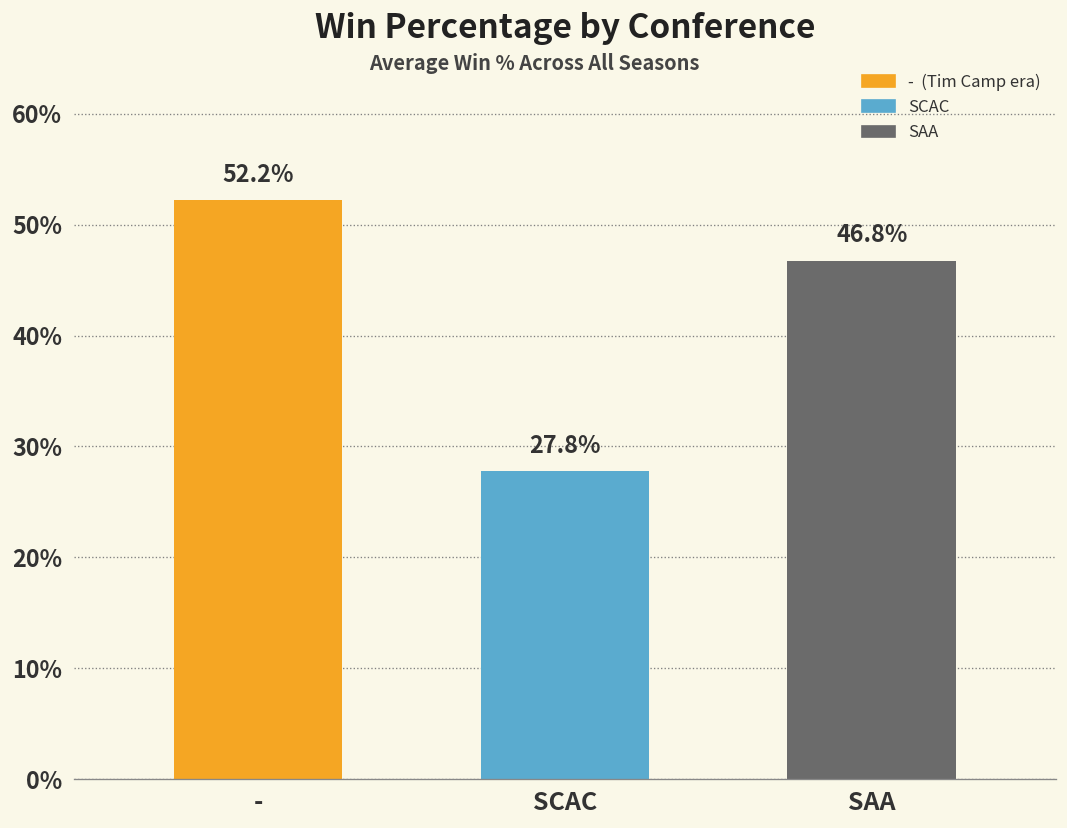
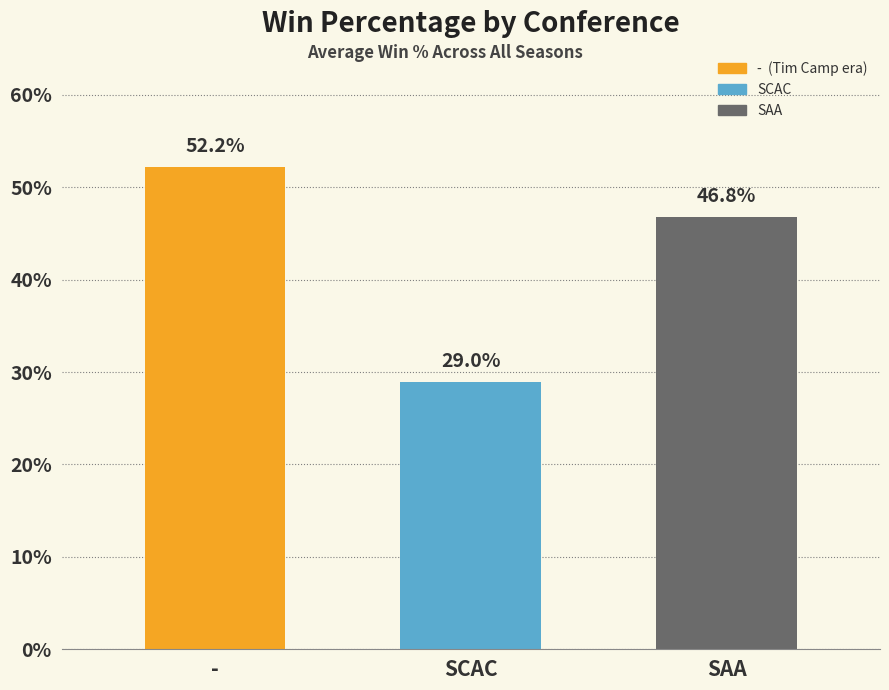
  {
    "-": "52.2%",
-   "SCAC": "27.8%",
+   "SCAC": "29.0%",
    "SAA": "46.8%"
  }
